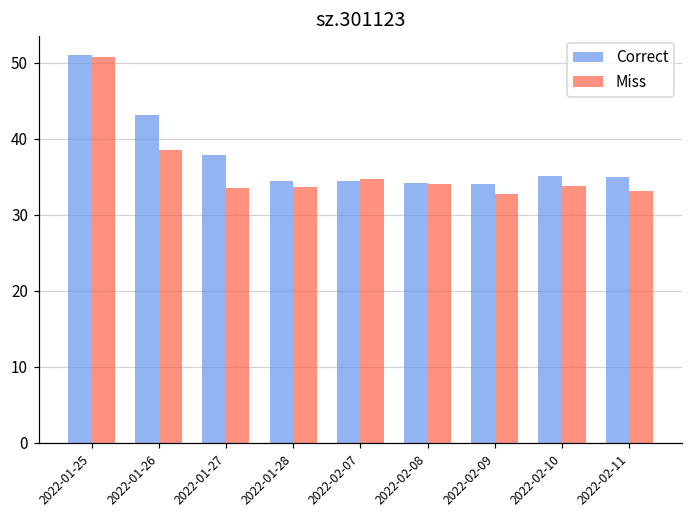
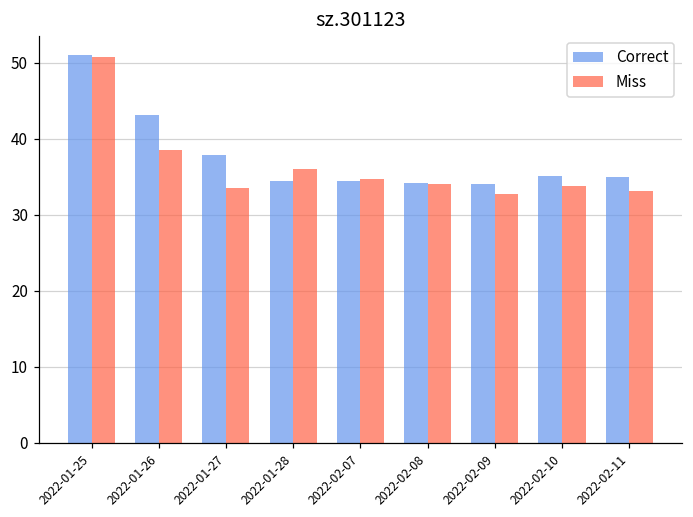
  {
    "Correct": {
      "2022-01-25": 51,
      "2022-01-26": 43,
      "2022-01-27": 38,
      "2022-01-28": 34,
      "2022-02-07": 34,
      "2022-02-08": 34,
      "2022-02-09": 34,
      "2022-02-10": 35,
      "2022-02-11": 35
    },
    "Miss": {
      "2022-01-25": 51,
      "2022-01-26": 39,
      "2022-01-27": 34,
-     "2022-01-28": 34,
+     "2022-01-28": 36,
      "2022-02-07": 35,
      "2022-02-08": 34,
      "2022-02-09": 33,
      "2022-02-10": 34,
      "2022-02-11": 33
    }
  }
